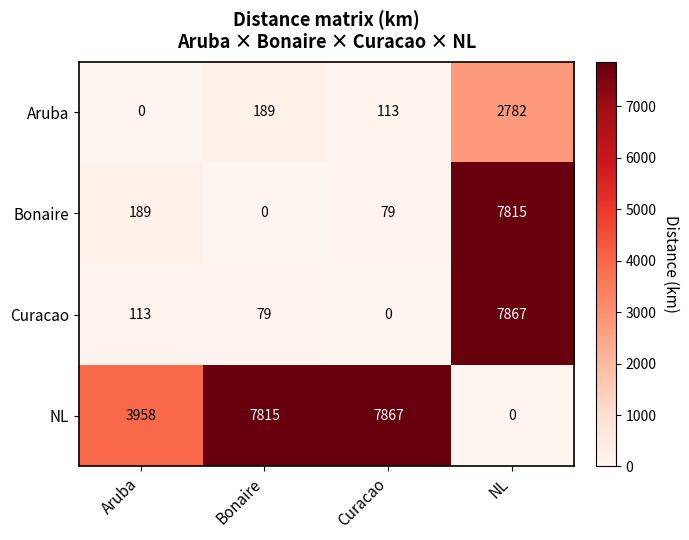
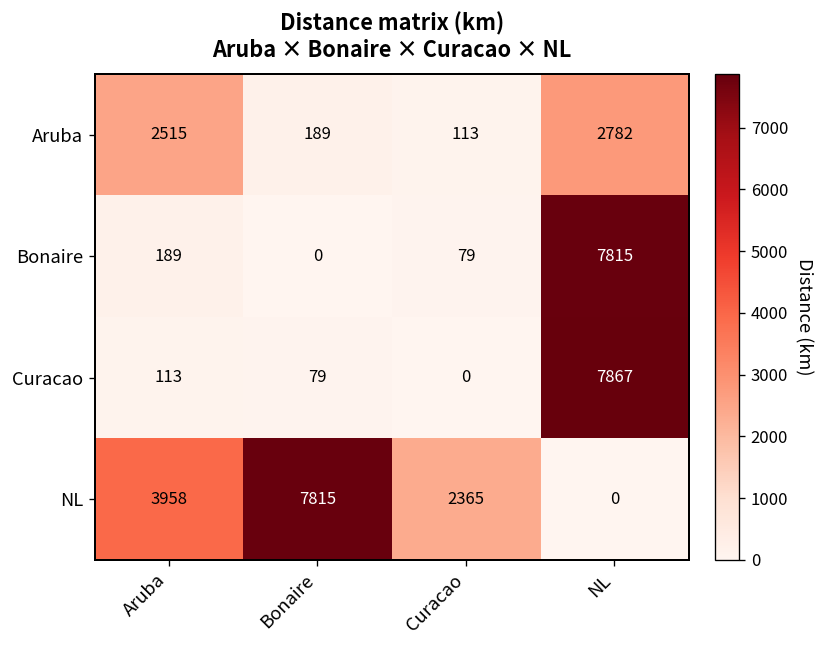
  {
    "Aruba": {
-     "Aruba": 0,
+     "Aruba": 2515,
      "Bonaire": 189,
      "Curacao": 113,
      "NL": 2782
    },
    "Bonaire": {
      "Aruba": 189,
      "Bonaire": 0,
      "Curacao": 79,
      "NL": 7815
    },
    "Curacao": {
      "Aruba": 113,
      "Bonaire": 79,
      "Curacao": 0,
      "NL": 7867
    },
    "NL": {
      "Aruba": 3958,
      "Bonaire": 7815,
-     "Curacao": 7867,
+     "Curacao": 2365,
      "NL": 0
    }
  }
